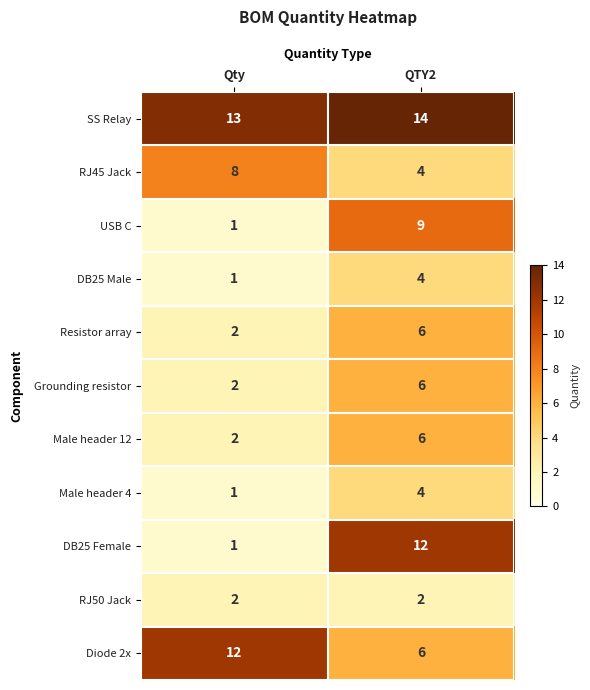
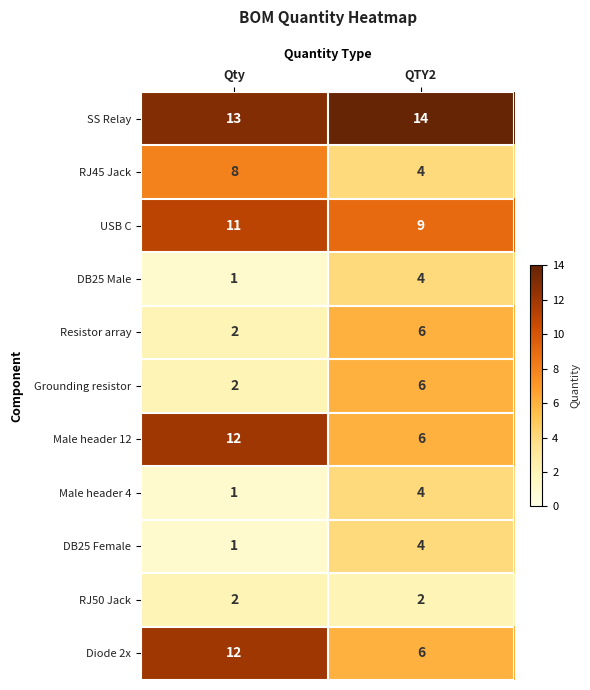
  {
    "SS Relay": {
      "Qty": 13,
      "QTY2": 14
    },
    "RJ45 Jack": {
      "Qty": 8,
      "QTY2": 4
    },
    "USB C": {
-     "Qty": 1,
+     "Qty": 11,
      "QTY2": 9
    },
    "DB25 Male": {
      "Qty": 1,
      "QTY2": 4
    },
    "Resistor array": {
      "Qty": 2,
      "QTY2": 6
    },
    "Grounding resistor": {
      "Qty": 2,
      "QTY2": 6
    },
    "Male header 12": {
-     "Qty": 2,
+     "Qty": 12,
      "QTY2": 6
    },
    "Male header 4": {
      "Qty": 1,
      "QTY2": 4
    },
    "DB25 Female": {
      "Qty": 1,
-     "QTY2": 12
+     "QTY2": 4
    },
    "RJ50 Jack": {
      "Qty": 2,
      "QTY2": 2
    },
    "Diode 2x": {
      "Qty": 12,
      "QTY2": 6
    }
  }
